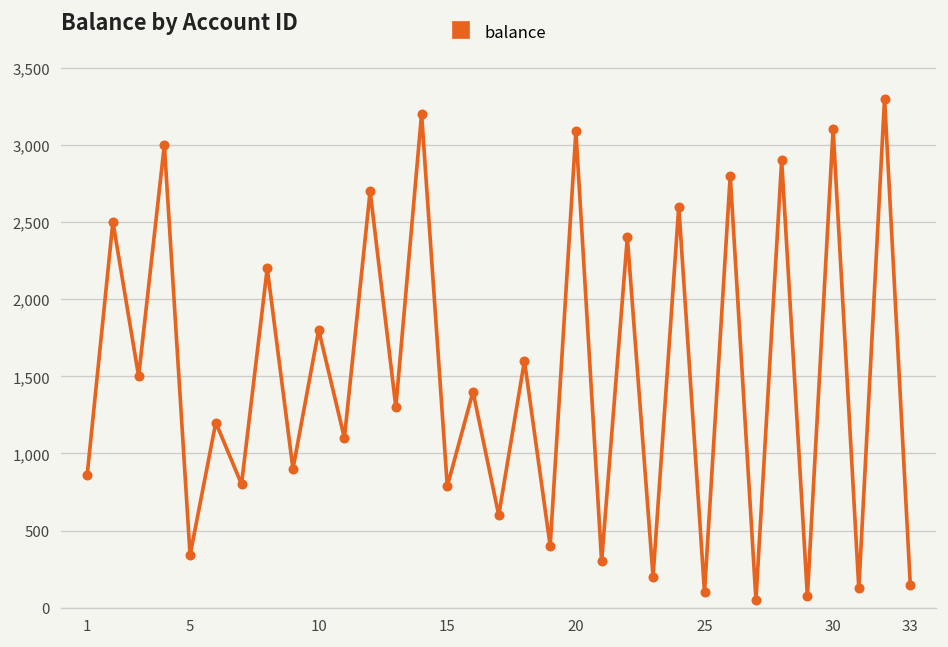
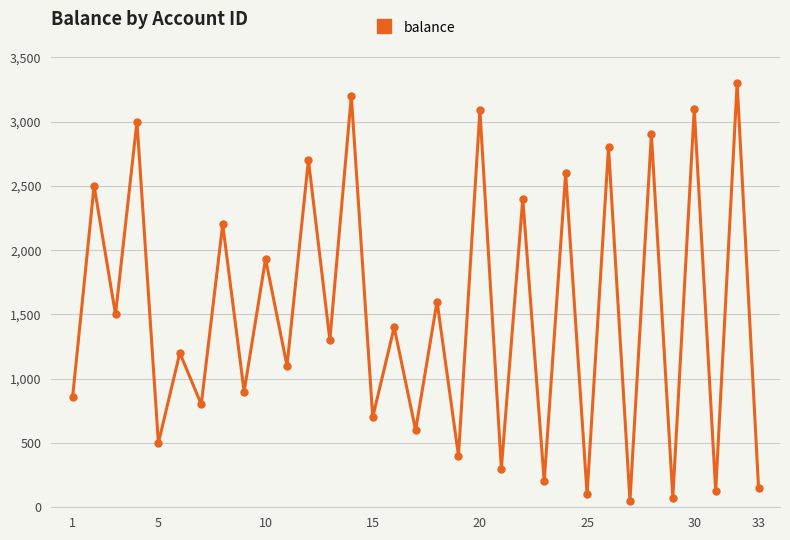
  {
    "1": "860",
-   "5": "340",
-   "10": "1,800",
-   "15": "790",
+   "5": "500",
+   "10": "1,930",
+   "15": "700",
    "20": "3,090",
    "25": "100",
    "30": "3,100",
    "33": "150"
  }
